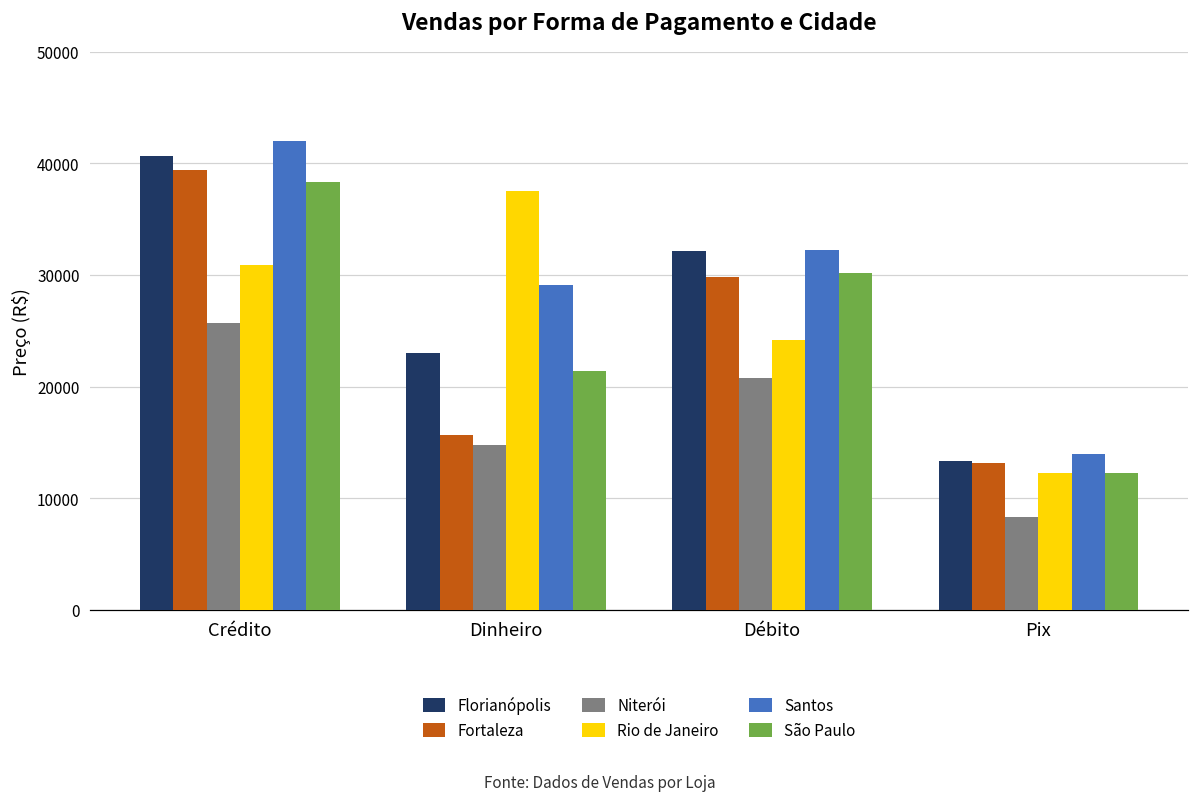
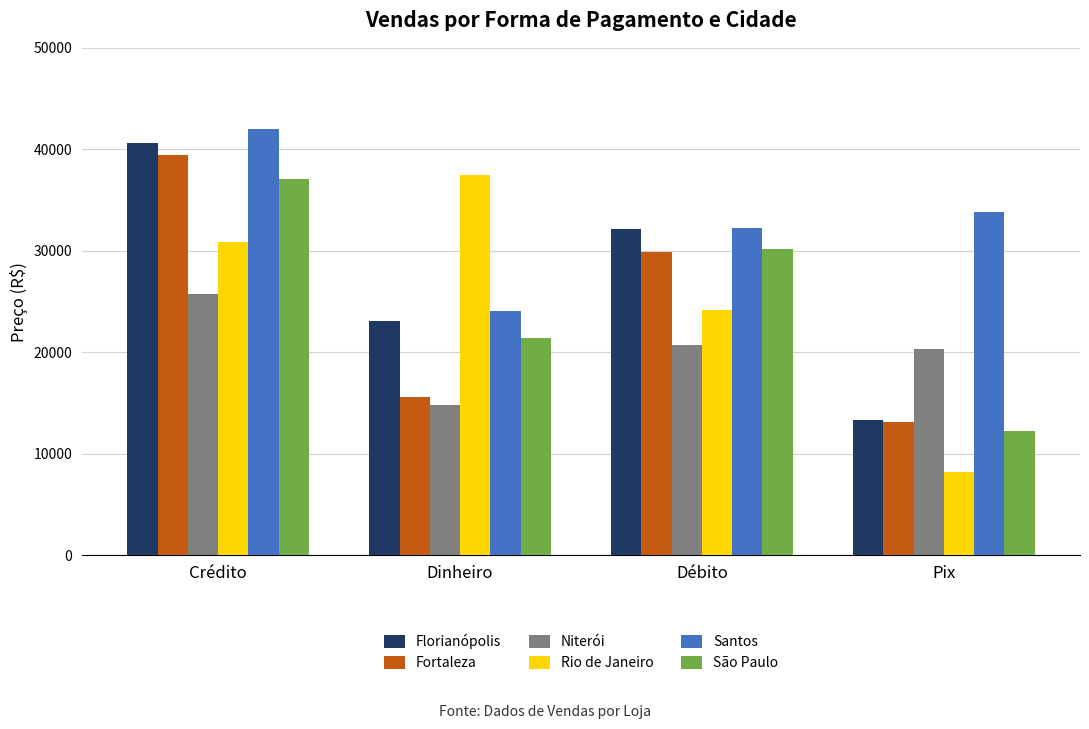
  {
    "Florianópolis": {
      "Crédito": 40700,
      "Dinheiro": 23100,
      "Débito": 32200,
      "Pix": 13300
    },
    "Fortaleza": {
      "Crédito": 39400,
      "Dinheiro": 15600,
      "Débito": 29900,
      "Pix": 13100
    },
    "Niterói": {
      "Crédito": 25700,
      "Dinheiro": 14800,
      "Débito": 20800,
-     "Pix": 8300
+     "Pix": 20400
    },
    "Rio de Janeiro": {
      "Crédito": 30900,
      "Dinheiro": 37500,
      "Débito": 24200,
-     "Pix": 12200
+     "Pix": 8300
    },
    "Santos": {
      "Crédito": 42000,
-     "Dinheiro": 29100,
+     "Dinheiro": 24100,
      "Débito": 32200,
-     "Pix": 14000
+     "Pix": 33800
    },
    "São Paulo": {
-     "Crédito": 38400,
+     "Crédito": 37100,
      "Dinheiro": 21400,
      "Débito": 30200,
      "Pix": 12300
    }
  }
